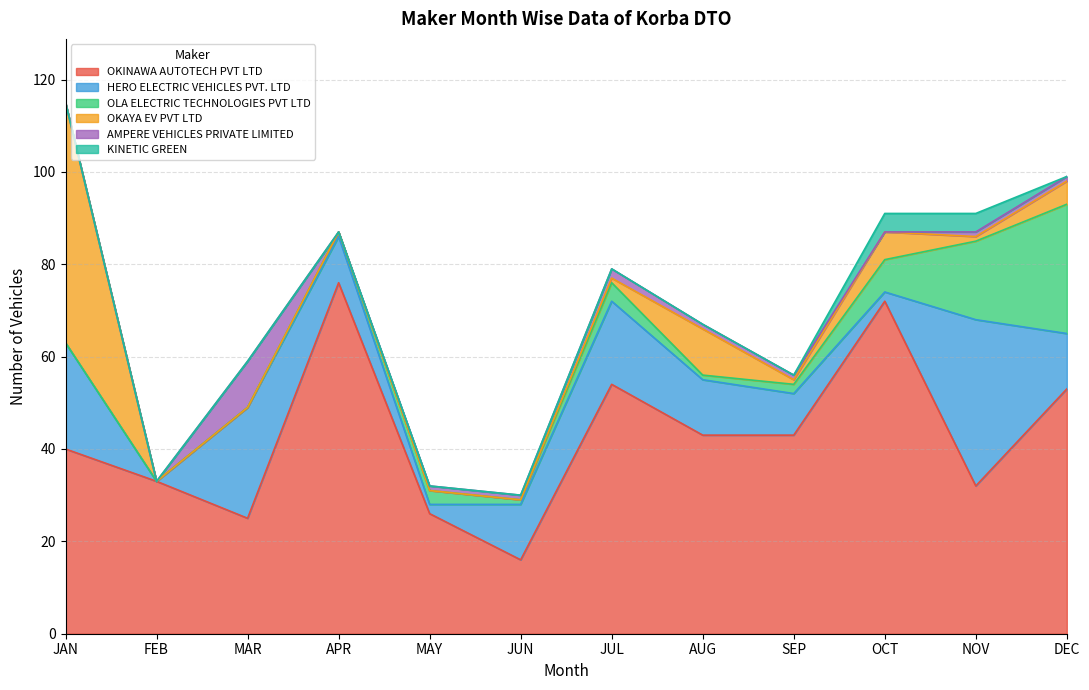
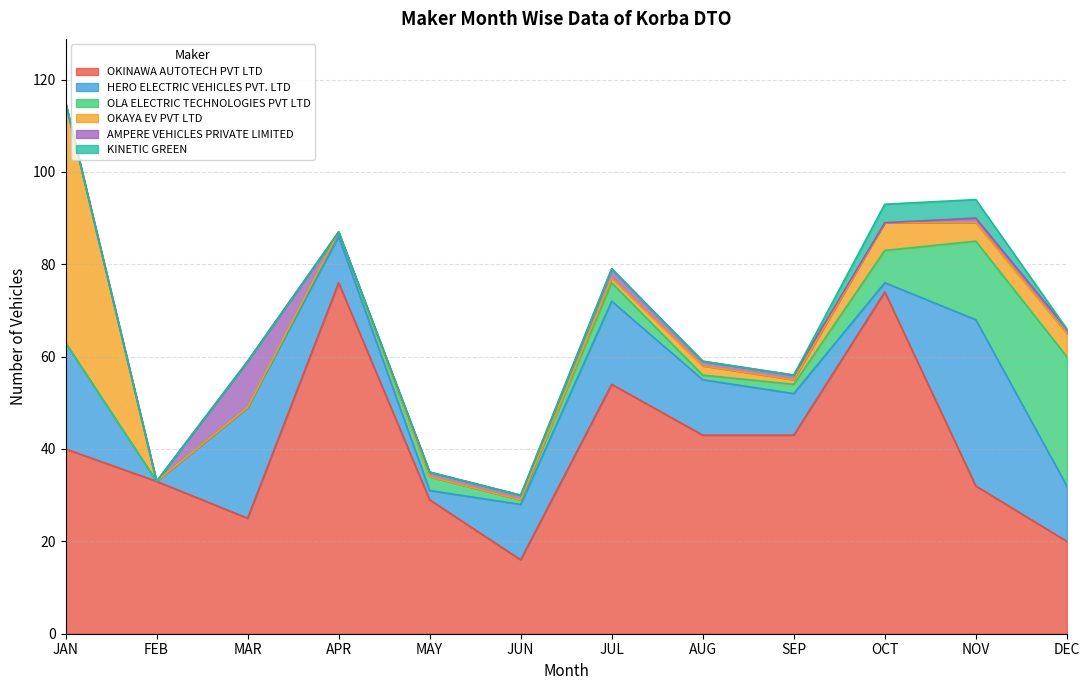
  {
    "OKINAWA AUTOTECH PVT LTD": {
      "JAN": 40,
      "MAR": 25,
      "APR": 76,
-     "MAY": 26,
+     "MAY": 29,
      "JUN": 16,
      "JUL": 54,
      "AUG": 43,
      "SEP": 43,
-     "OCT": 72,
+     "OCT": 74,
      "NOV": 32,
-     "DEC": 53
+     "DEC": 20
    },
    "HERO ELECTRIC VEHICLES PVT. LTD": {
      "APR": 10,
      "MAY": 2,
      "JUN": 12,
      "JUL": 18,
      "AUG": 12,
      "SEP": 9,
      "OCT": 2,
      "NOV": 36,
      "DEC": 12
    },
    "OKAYA EV PVT LTD": {
      "JUL": 1,
-     "AUG": 10,
+     "AUG": 2,
      "SEP": 1,
-     "NOV": 1,
+     "NOV": 4,
      "DEC": 5
    },
    "AMPERE VEHICLES PRIVATE LIMITED": {
      "NOV": 1
    }
  }
